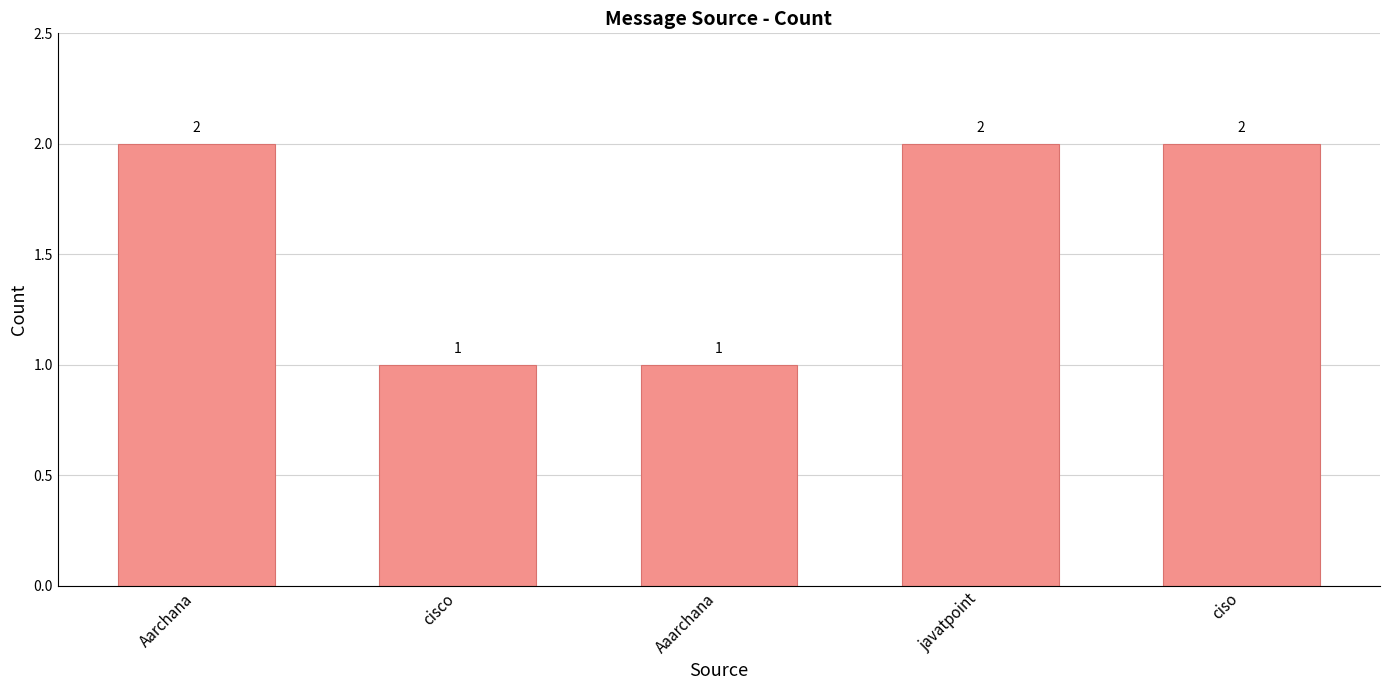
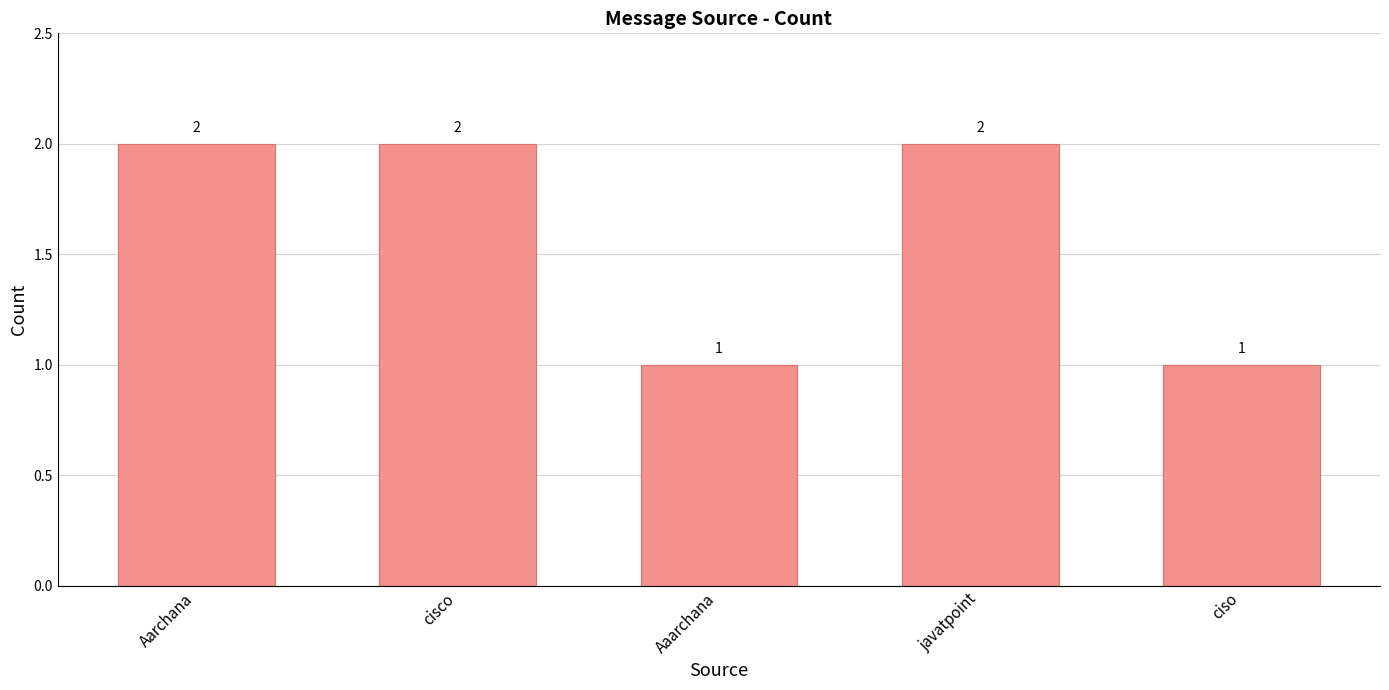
  {
    "Aarchana": 2,
-   "cisco": 1,
+   "cisco": 2,
    "Aaarchana": 1,
    "javatpoint": 2,
-   "ciso": 2
+   "ciso": 1
  }
